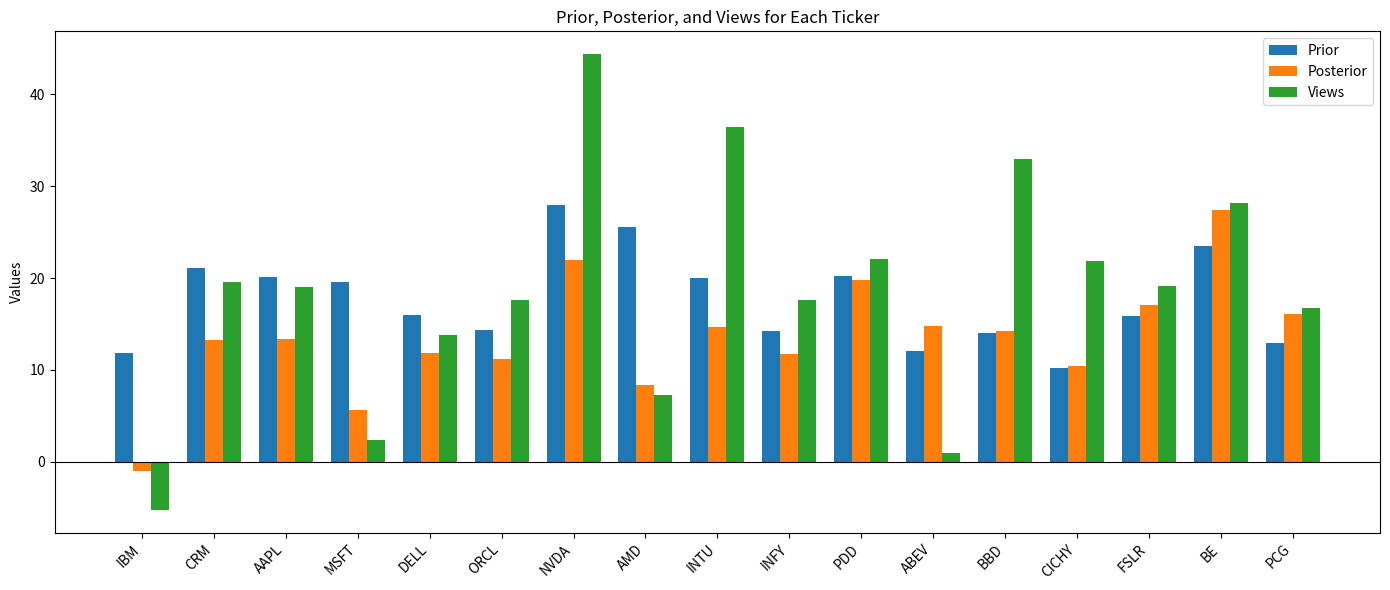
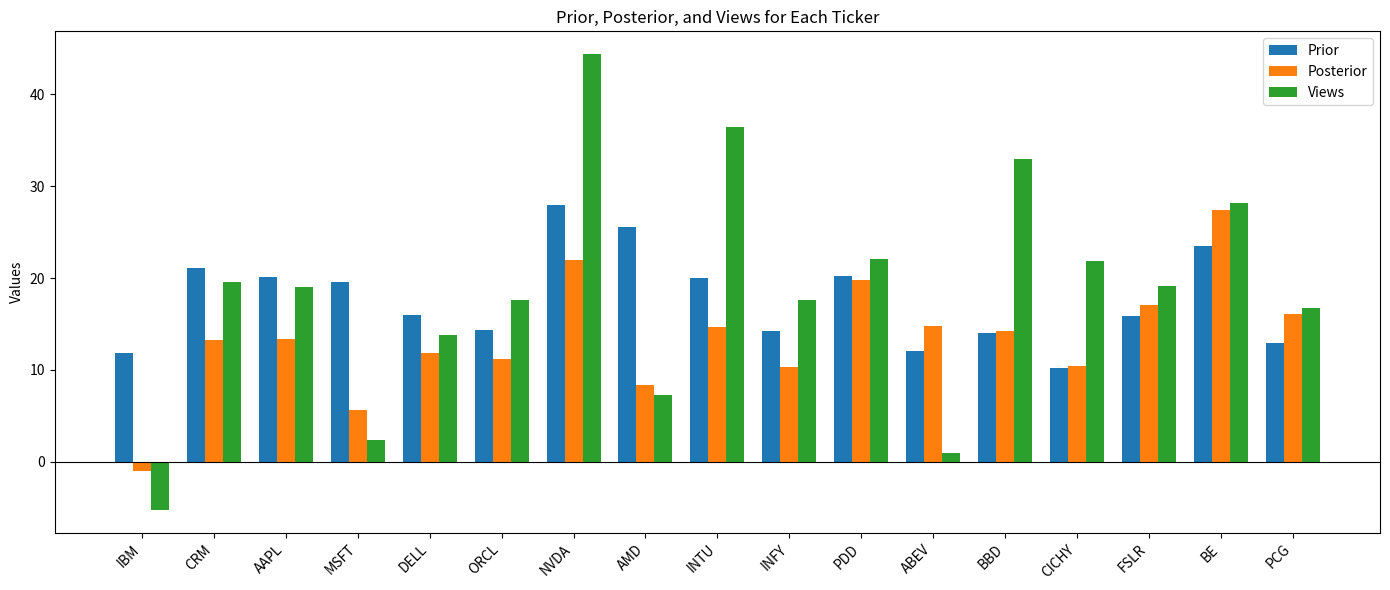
  {
    "Prior": {
      "IBM": 12,
      "CRM": 21,
      "AAPL": 20,
      "MSFT": 20,
      "DELL": 16,
      "ORCL": 14,
      "NVDA": 28,
      "AMD": 26,
      "INTU": 20,
      "INFY": 14,
      "PDD": 20,
      "ABEV": 12,
      "BBD": 14,
      "CICHY": 10,
      "FSLR": 16,
      "BE": 24,
      "PCG": 13
    },
    "Posterior": {
      "IBM": -1,
      "CRM": 13,
      "AAPL": 13,
      "MSFT": 6,
      "DELL": 12,
      "ORCL": 11,
      "NVDA": 22,
      "AMD": 8,
      "INTU": 15,
-     "INFY": 12,
+     "INFY": 10,
      "PDD": 20,
      "ABEV": 15,
      "BBD": 14,
      "CICHY": 10,
      "FSLR": 17,
      "BE": 27,
      "PCG": 16
    },
    "Views": {
      "IBM": -5,
      "CRM": 20,
      "AAPL": 19,
      "MSFT": 2,
      "DELL": 14,
      "ORCL": 18,
      "NVDA": 44,
      "AMD": 7,
      "INTU": 36,
      "INFY": 18,
      "PDD": 22,
      "ABEV": 1,
      "BBD": 33,
      "CICHY": 22,
      "FSLR": 19,
      "BE": 28,
      "PCG": 17
    }
  }
